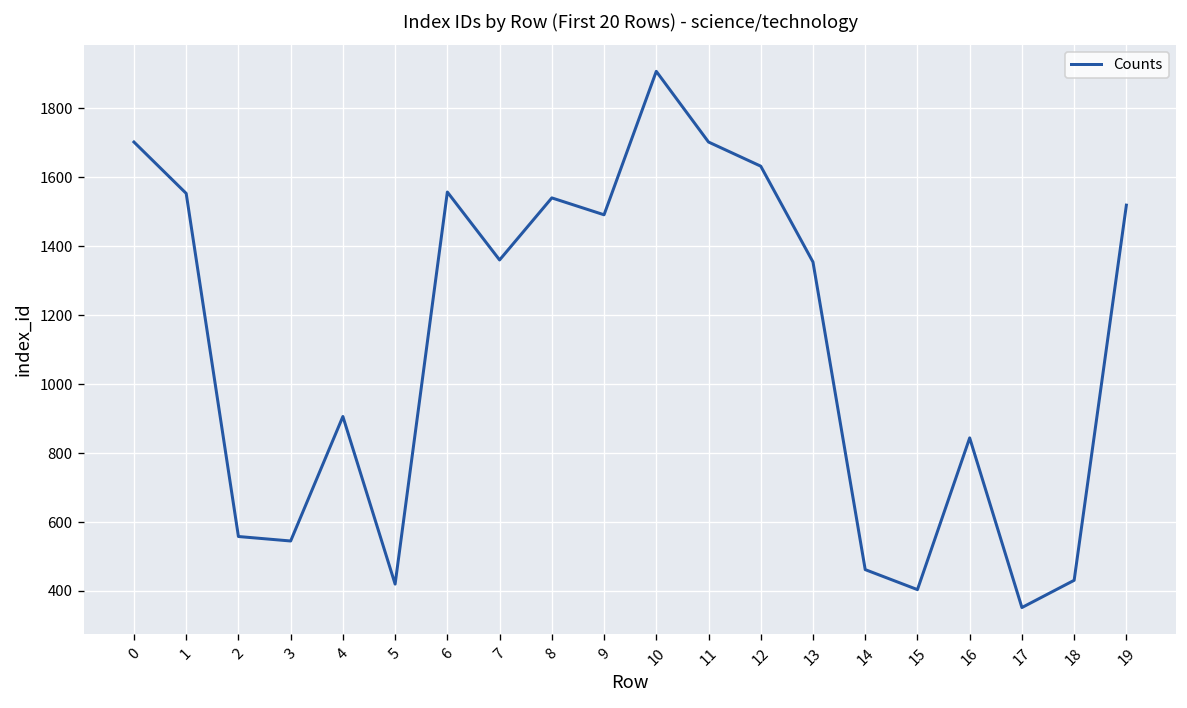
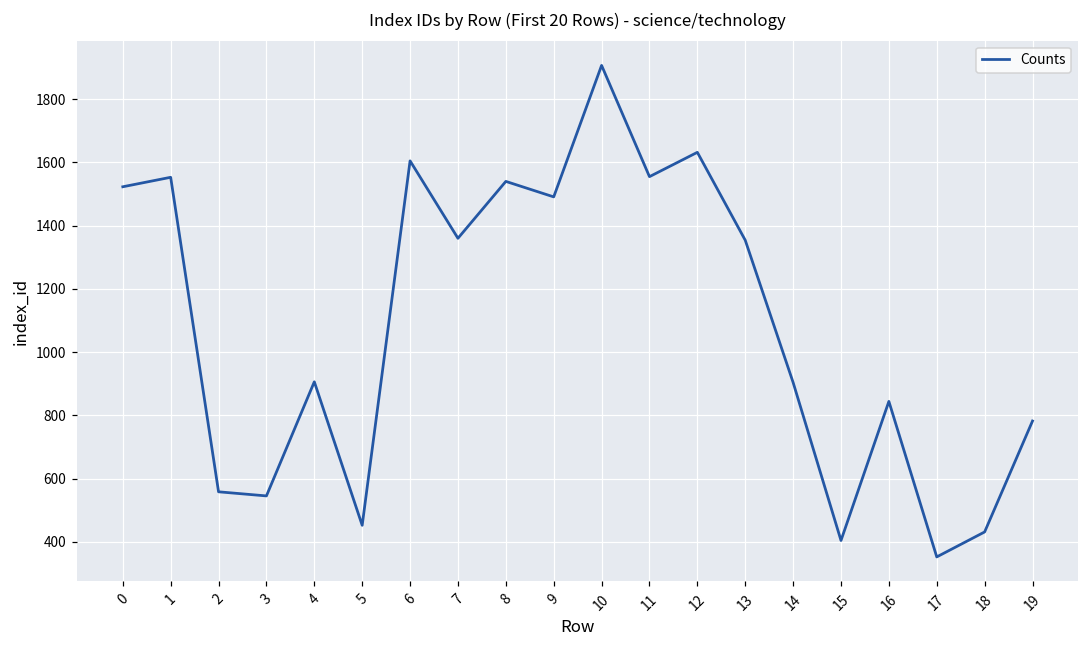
  {
-   "0": 1700,
+   "0": 1520,
    "1": 1550,
    "2": 560,
    "3": 550,
    "4": 910,
-   "5": 420,
-   "6": 1560,
+   "5": 450,
+   "6": 1610,
    "7": 1360,
    "8": 1540,
    "9": 1490,
    "10": 1910,
-   "11": 1700,
+   "11": 1560,
    "12": 1630,
    "13": 1350,
-   "14": 460,
+   "14": 900,
    "15": 400,
    "16": 840,
    "17": 350,
    "18": 430,
-   "19": 1520
+   "19": 780
  }
